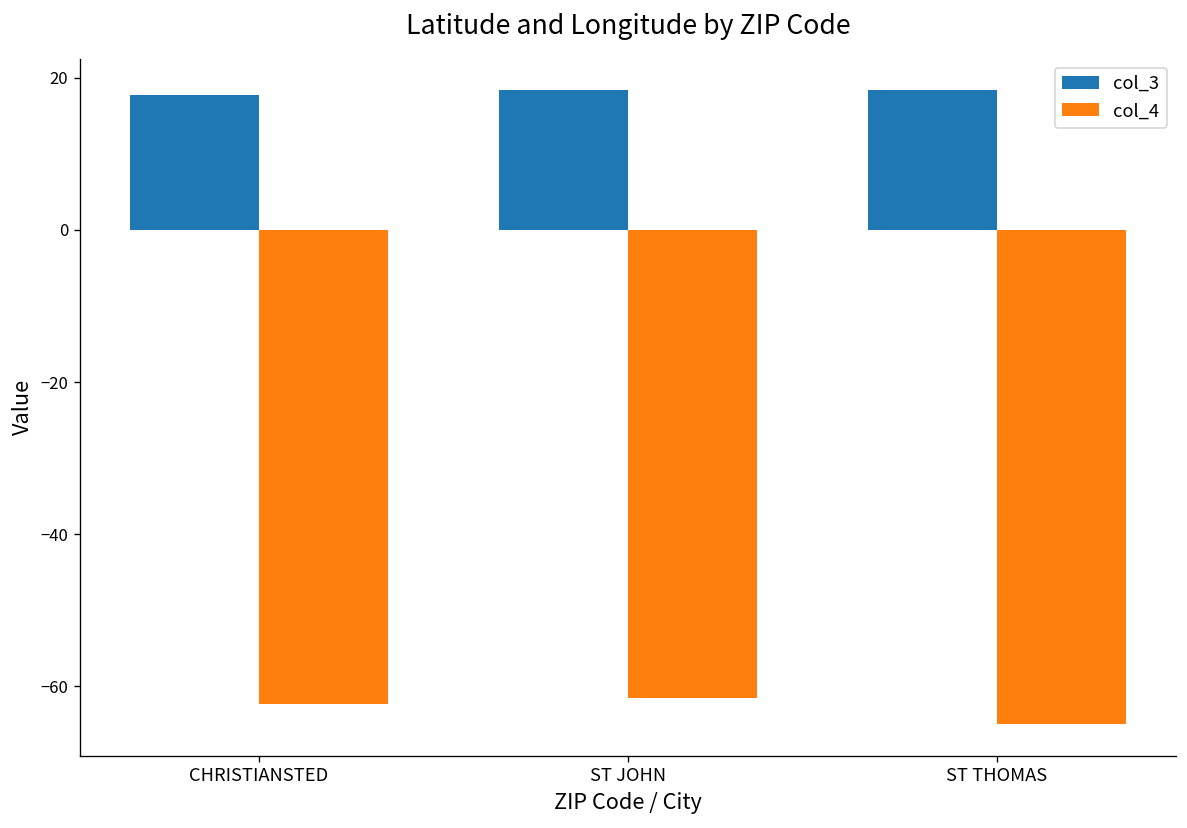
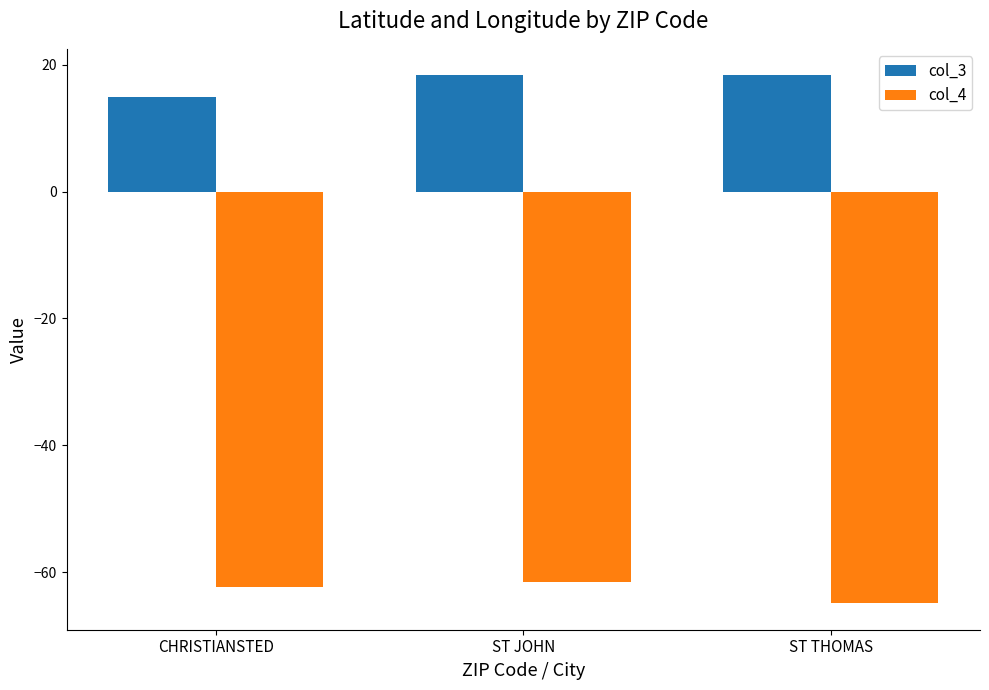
  {
    "col_3": {
-     "CHRISTIANSTED": 18,
+     "CHRISTIANSTED": 15,
      "ST JOHN": 18,
      "ST THOMAS": 18
    },
    "col_4": {
      "CHRISTIANSTED": -62,
      "ST JOHN": -62,
      "ST THOMAS": -65
    }
  }
